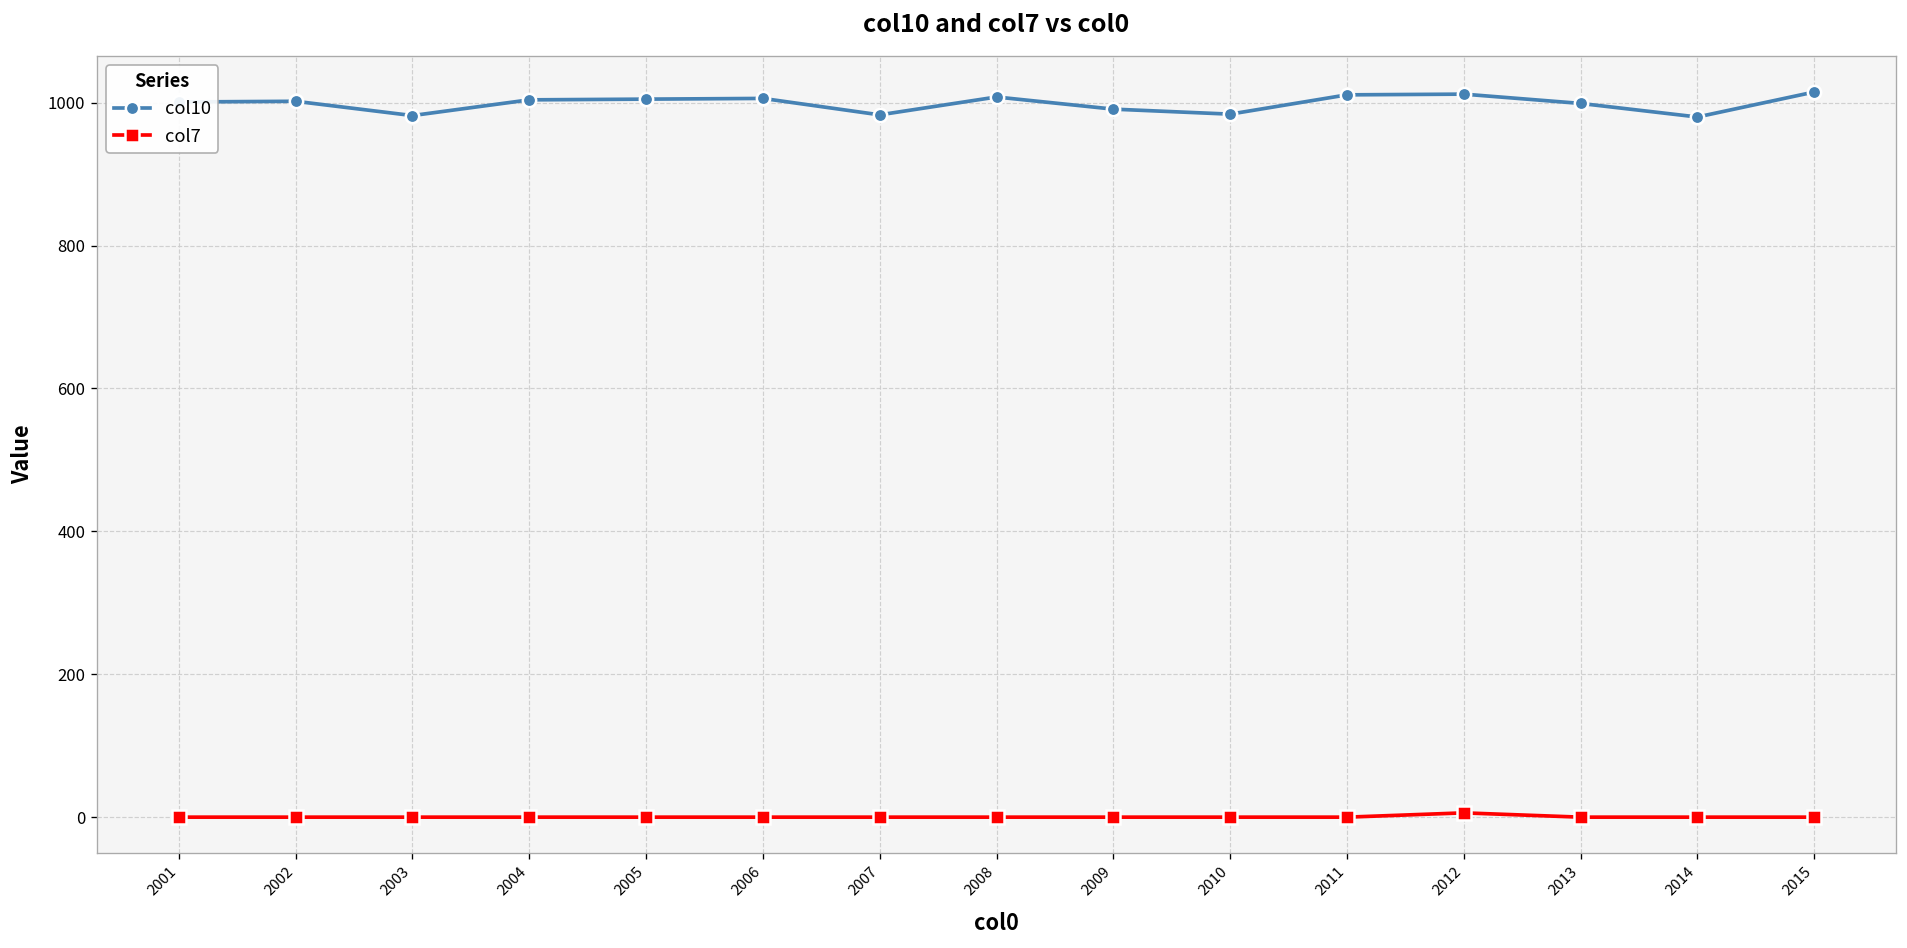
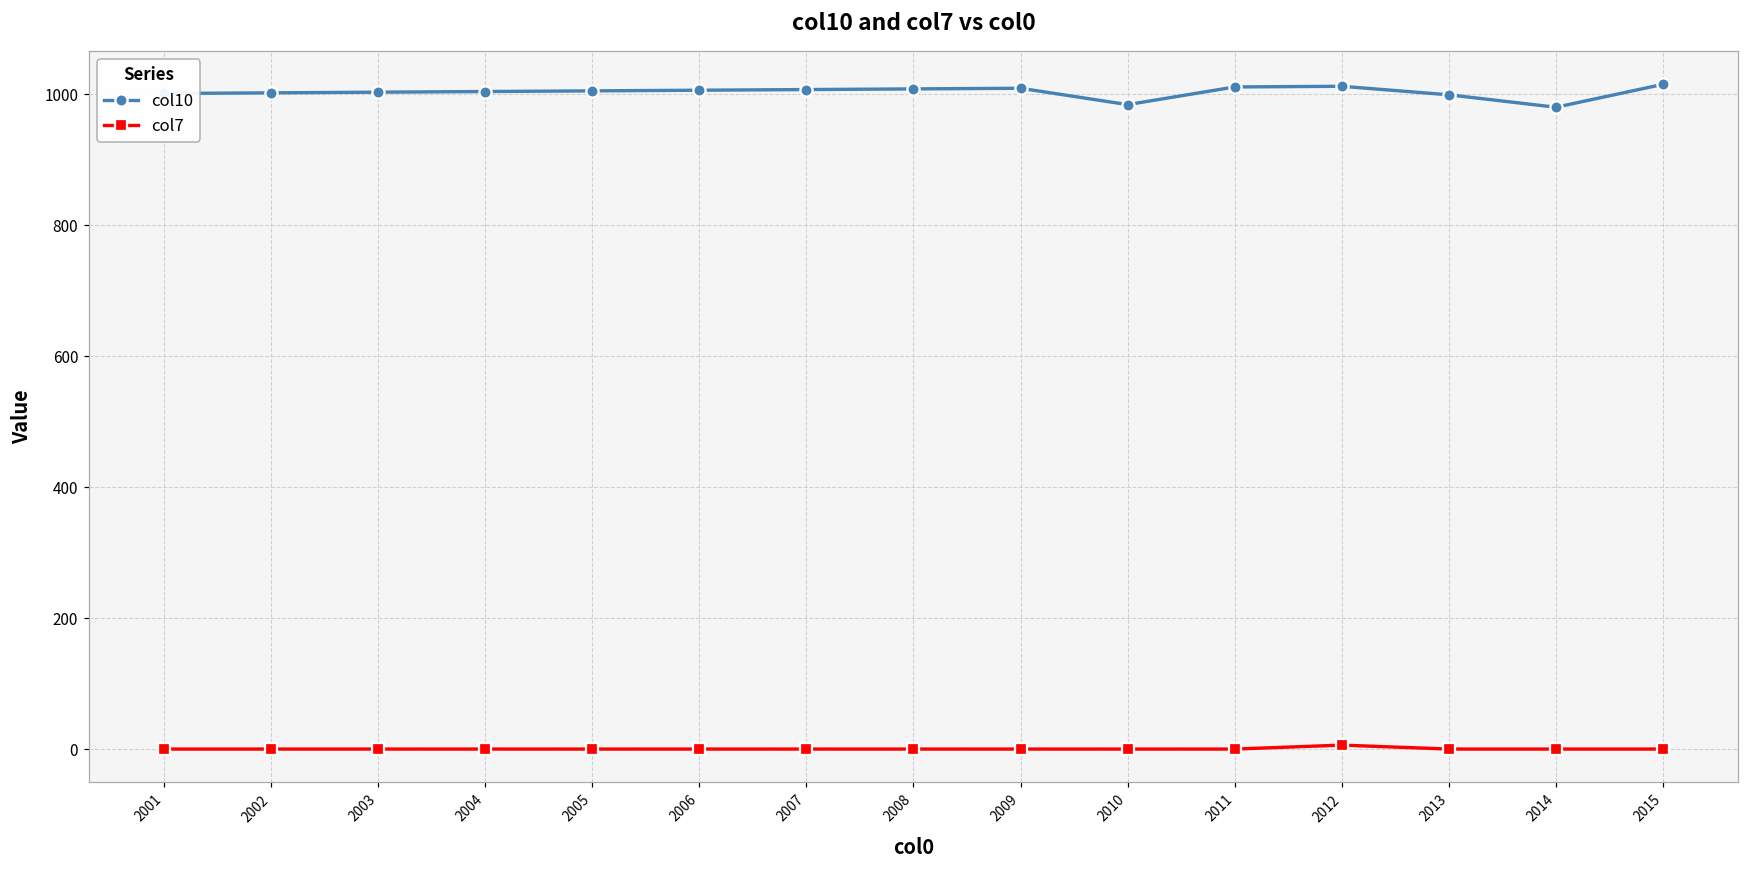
  {
    "col10": {
      "2002": 1000,
-     "2003": 980,
+     "2003": 1000,
      "2004": 1000,
      "2005": 1010,
      "2006": 1010,
-     "2007": 980,
+     "2007": 1010,
      "2008": 1010,
-     "2009": 990,
+     "2009": 1010,
      "2010": 980,
      "2011": 1010,
      "2012": 1010,
      "2013": 1000,
      "2014": 980,
      "2015": 1020
    },
    "col7": {
      "2001": 0,
      "2002": 0,
      "2003": 0,
      "2004": 0,
      "2005": 0,
      "2006": 0,
      "2007": 0,
      "2008": 0,
      "2009": 0,
      "2010": 0,
      "2011": 0,
      "2012": 10,
      "2013": 0,
      "2014": 0,
      "2015": 0
    }
  }
